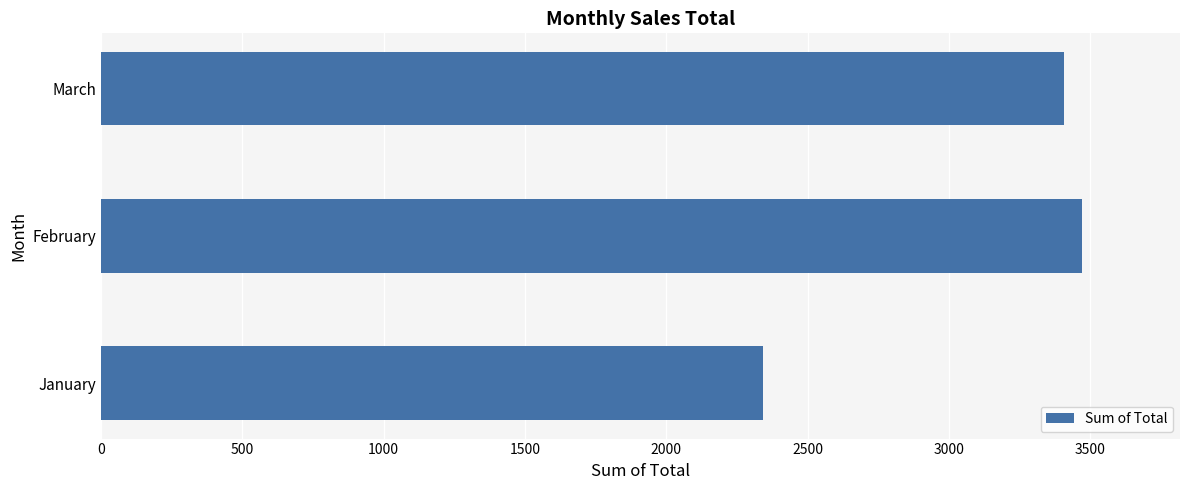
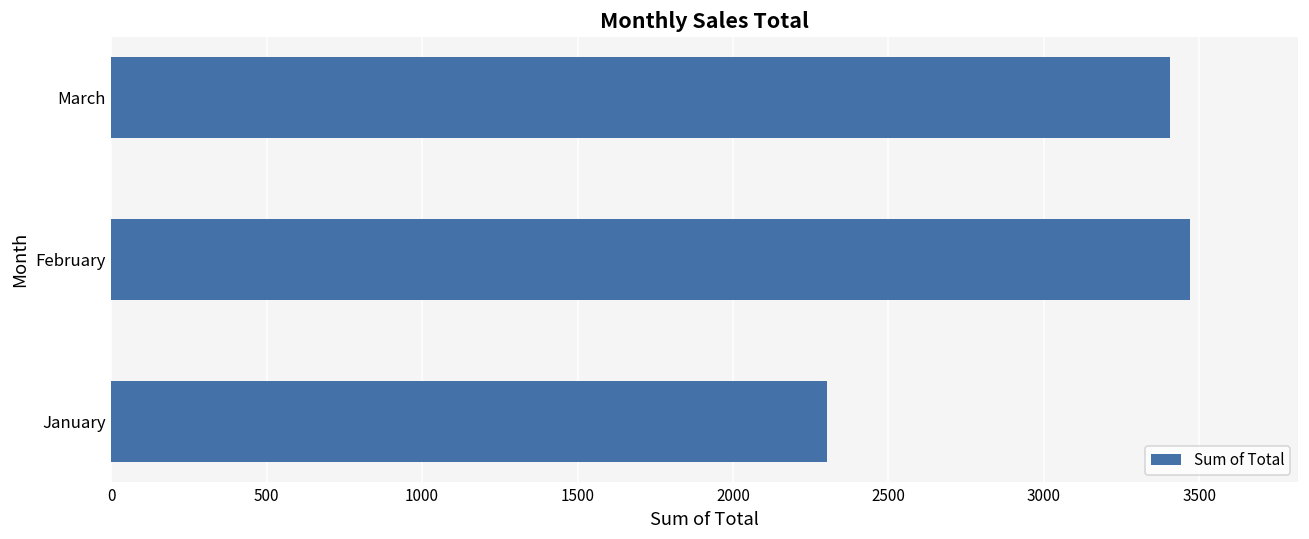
  {
    "March": 3410,
    "February": 3470,
-   "January": 2340
+   "January": 2300
  }
